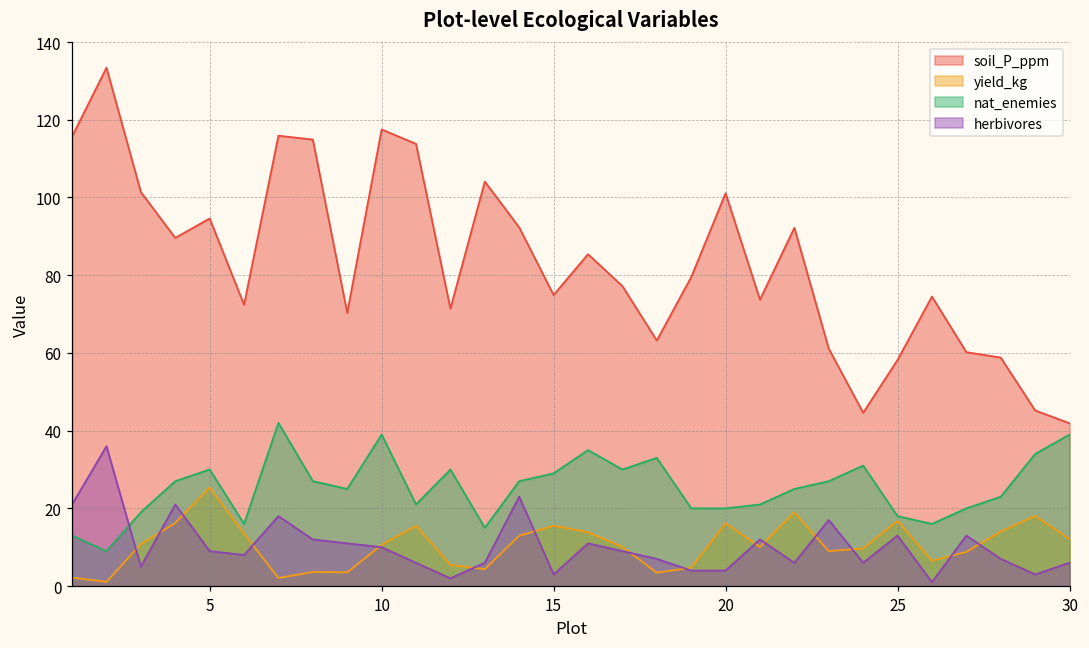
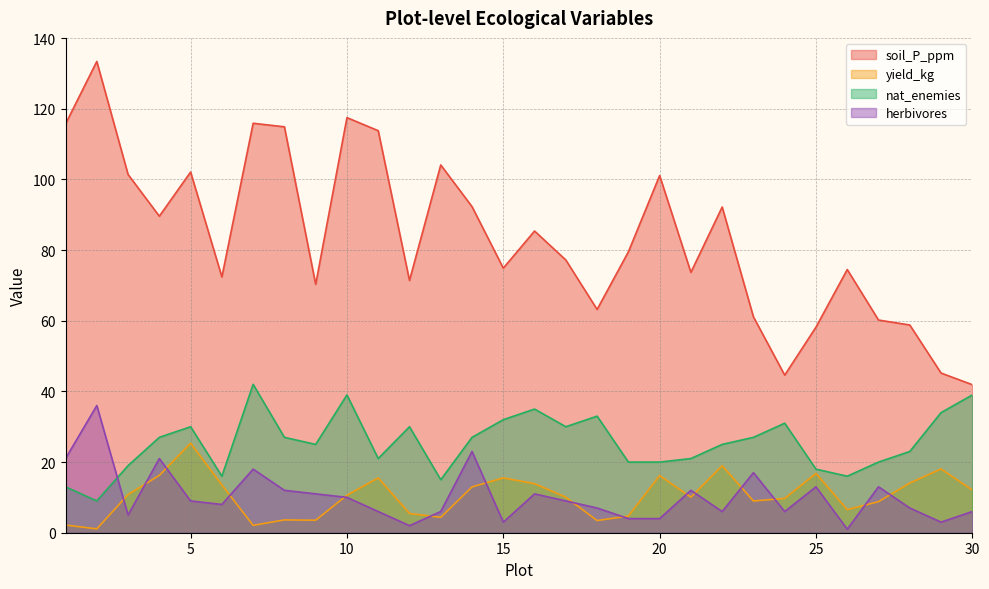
  {
    "soil_P_ppm": {
-     "5": 95,
+     "5": 102,
      "10": 118,
      "15": 75,
      "20": 101,
      "25": 58,
      "30": 42
    },
    "yield_kg": {
      "5": 25,
      "15": 16,
      "20": 16,
      "25": 17,
      "30": 12
    },
    "nat_enemies": {
      "5": 30,
      "10": 39,
-     "15": 29,
+     "15": 32,
      "20": 20,
      "25": 18,
      "30": 39
    },
    "herbivores": {
      "5": 9,
      "15": 3,
      "20": 4,
      "25": 13,
      "30": 6
    }
  }
